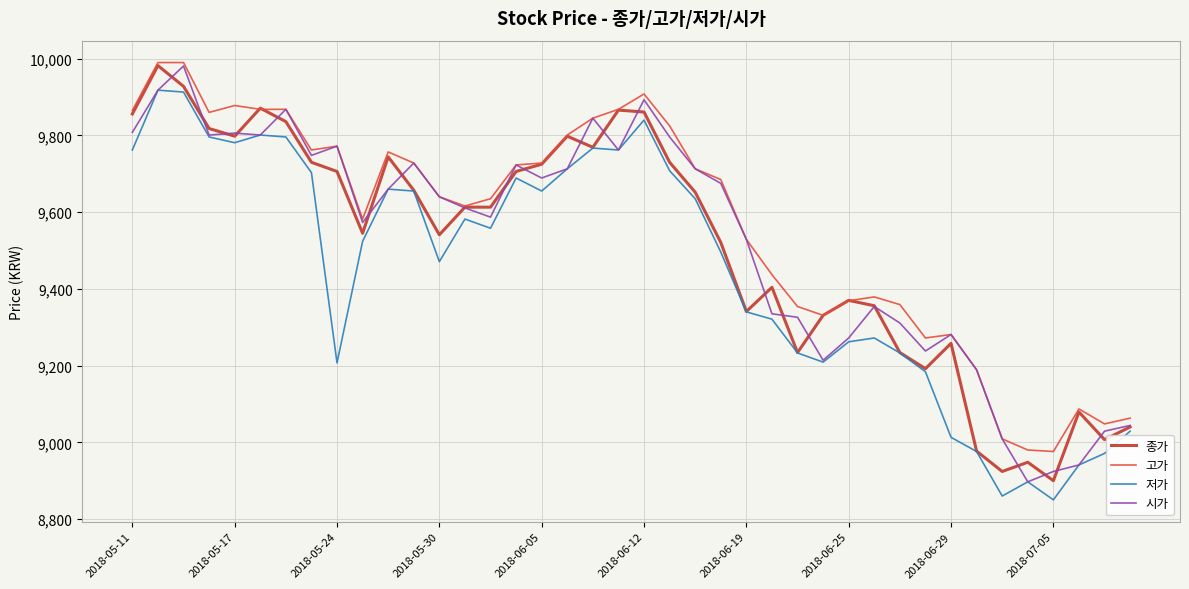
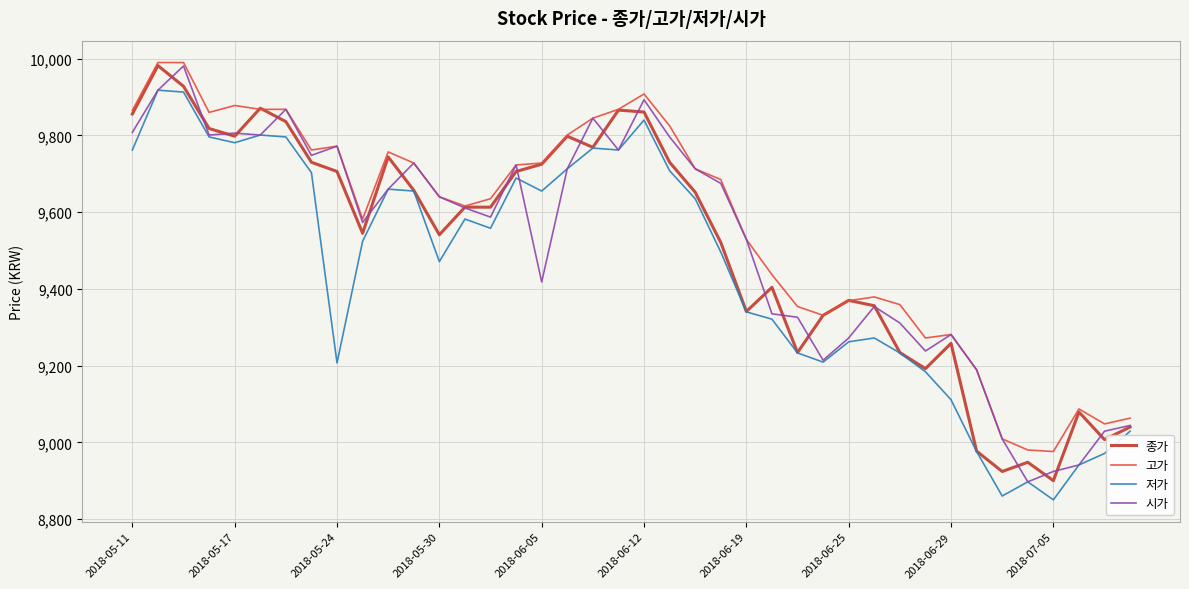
  {
    "저가": {
      "2018-05-11": "9,760",
      "2018-05-17": "9,780",
      "2018-05-24": "9,210",
      "2018-05-30": "9,470",
      "2018-06-05": "9,660",
      "2018-06-12": "9,840",
      "2018-06-25": "9,260",
-     "2018-06-29": "9,010",
+     "2018-06-29": "9,110",
      "2018-07-05": "8,850"
    },
    "시가": {
      "2018-05-11": "9,810",
      "2018-05-17": "9,810",
-     "2018-06-05": "9,690",
+     "2018-06-05": "9,420",
      "2018-06-12": "9,890",
      "2018-06-25": "9,270",
      "2018-07-05": "8,920"
    }
  }
